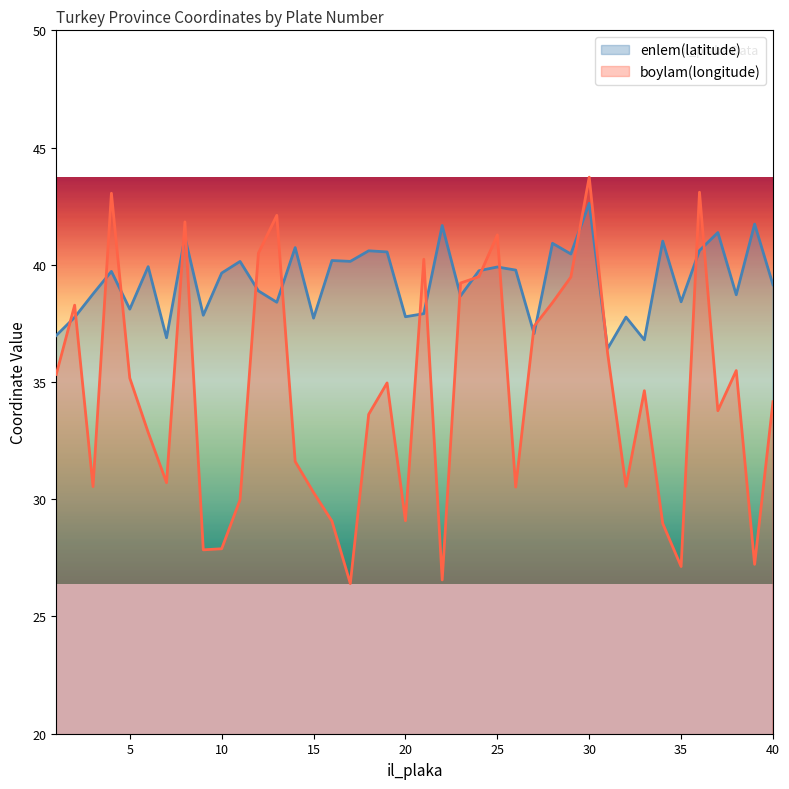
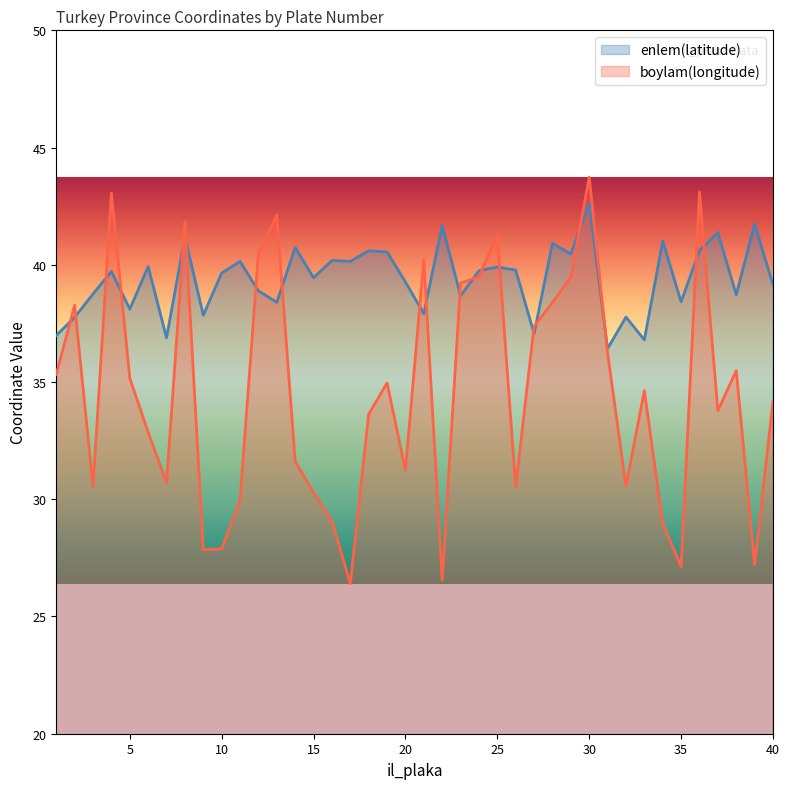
  {
    "enlem(latitude)": {
      "5": 38.1,
      "10": 39.6,
-     "15": 37.7,
-     "20": 37.8,
+     "15": 39.4,
+     "20": 39.3,
      "25": 39.9,
      "30": 42.6,
      "35": 38.4,
      "40": 39.1
    },
    "boylam(longitude)": {
      "5": 35.2,
      "10": 27.9,
      "15": 30.3,
-     "20": 29.1,
+     "20": 31.2,
      "25": 41.3,
      "30": 43.7,
      "35": 27.1,
      "40": 34.2
    }
  }
